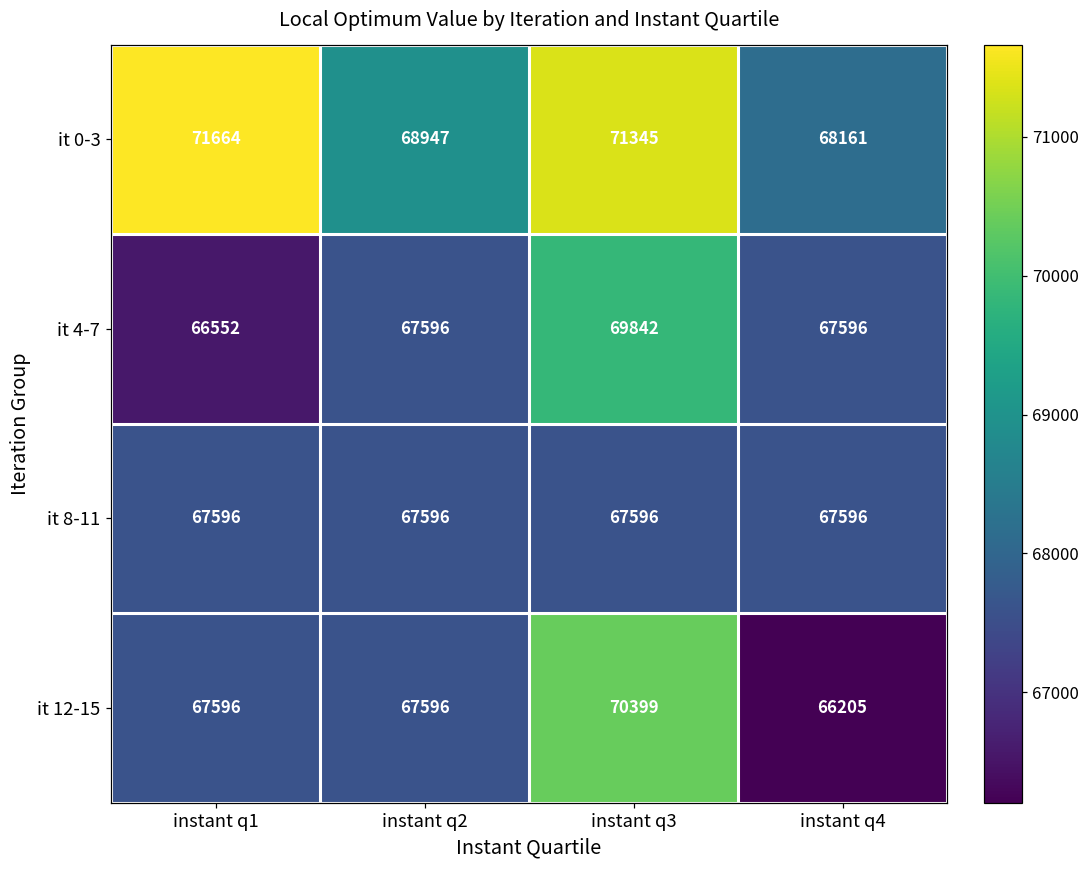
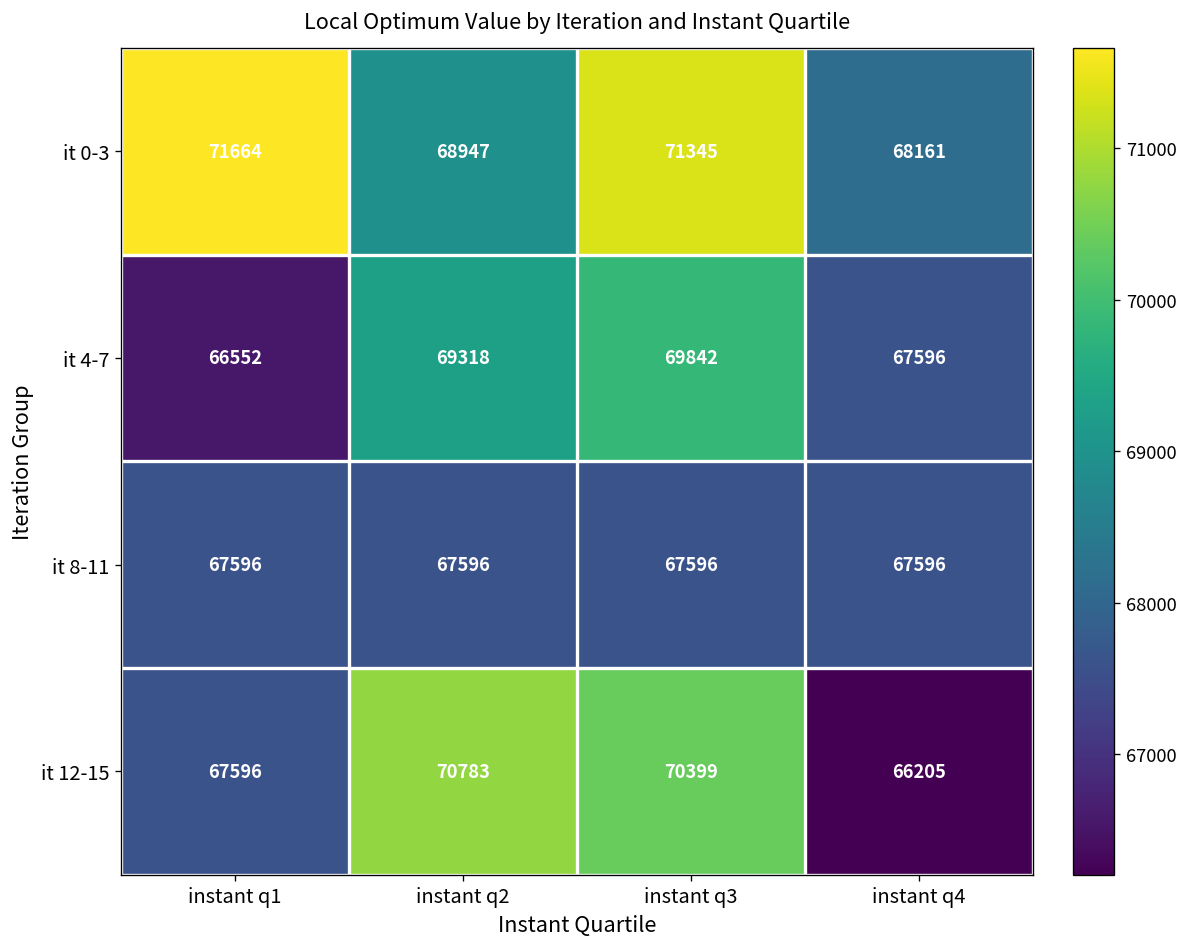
  {
    "it 0-3": {
      "instant q1": 71664,
      "instant q2": 68947,
      "instant q3": 71345,
      "instant q4": 68161
    },
    "it 4-7": {
      "instant q1": 66552,
-     "instant q2": 67596,
+     "instant q2": 69318,
      "instant q3": 69842,
      "instant q4": 67596
    },
    "it 8-11": {
      "instant q1": 67596,
      "instant q2": 67596,
      "instant q3": 67596,
      "instant q4": 67596
    },
    "it 12-15": {
      "instant q1": 67596,
-     "instant q2": 67596,
+     "instant q2": 70783,
      "instant q3": 70399,
      "instant q4": 66205
    }
  }
